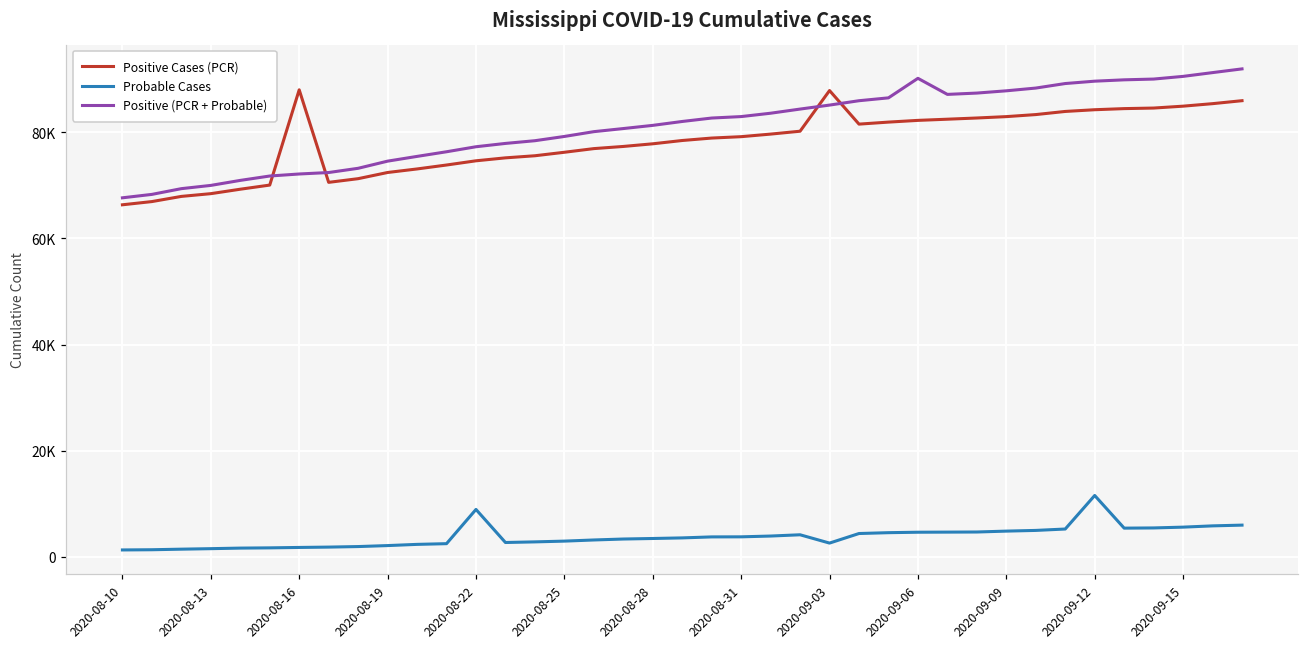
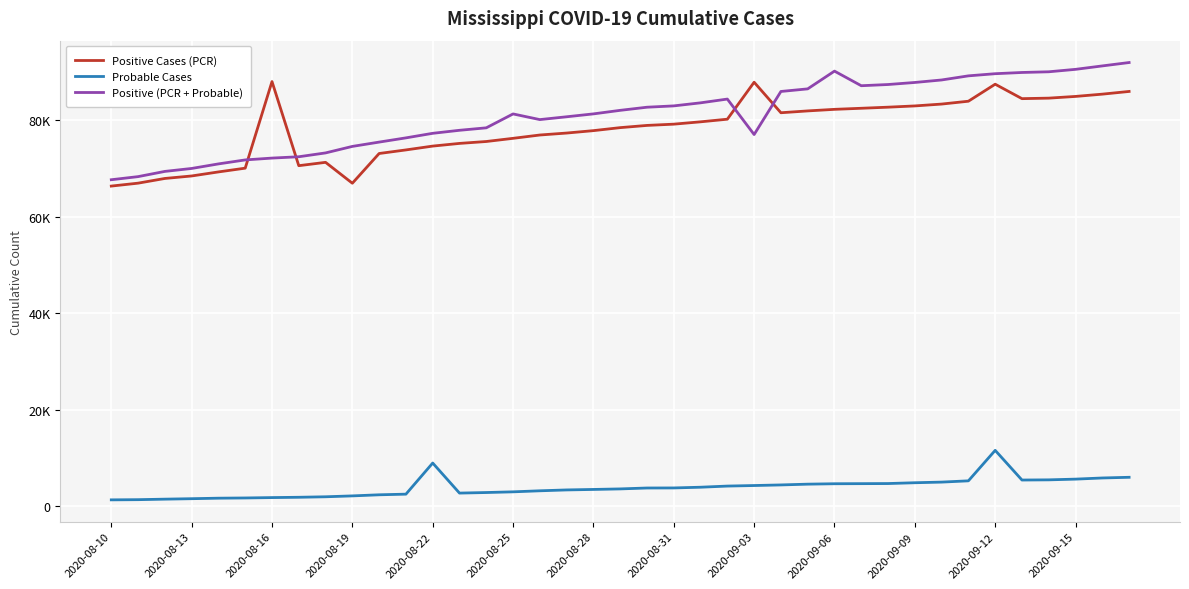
  {
    "Positive Cases (PCR)": {
      "2020-08-10": 66000,
      "2020-08-13": 68000,
      "2020-08-16": 88000,
-     "2020-08-19": 72000,
+     "2020-08-19": 67000,
      "2020-08-22": 75000,
      "2020-08-25": 76000,
      "2020-08-28": 78000,
      "2020-08-31": 79000,
      "2020-09-03": 88000,
      "2020-09-06": 82000,
      "2020-09-09": 83000,
-     "2020-09-12": 84000,
+     "2020-09-12": 87000,
      "2020-09-15": 85000
    },
    "Probable Cases": {
      "2020-08-10": 1000,
      "2020-08-13": 2000,
      "2020-08-16": 2000,
      "2020-08-19": 2000,
      "2020-08-22": 9000,
      "2020-08-25": 3000,
      "2020-08-28": 3000,
      "2020-08-31": 4000,
-     "2020-09-03": 3000,
+     "2020-09-03": 4000,
      "2020-09-06": 5000,
      "2020-09-09": 5000,
      "2020-09-12": 12000,
      "2020-09-15": 6000
    },
    "Positive (PCR + Probable)": {
      "2020-08-10": 68000,
      "2020-08-13": 70000,
      "2020-08-16": 72000,
      "2020-08-19": 75000,
      "2020-08-22": 77000,
-     "2020-08-25": 79000,
+     "2020-08-25": 81000,
      "2020-08-28": 81000,
      "2020-08-31": 83000,
-     "2020-09-03": 85000,
+     "2020-09-03": 77000,
      "2020-09-06": 90000,
      "2020-09-09": 88000,
      "2020-09-12": 90000,
      "2020-09-15": 91000
    }
  }
